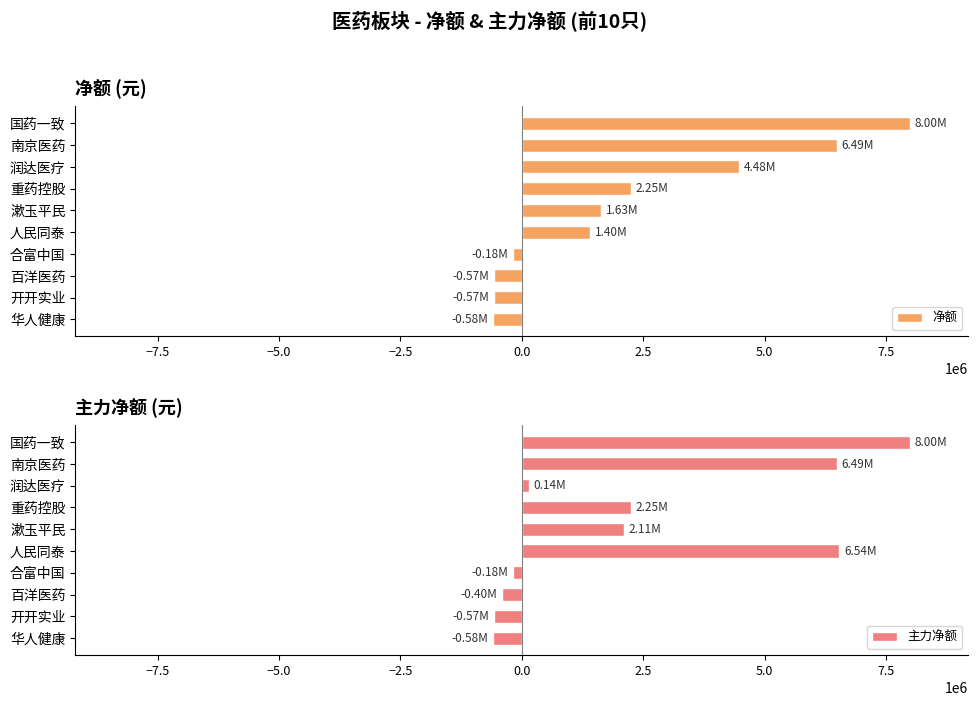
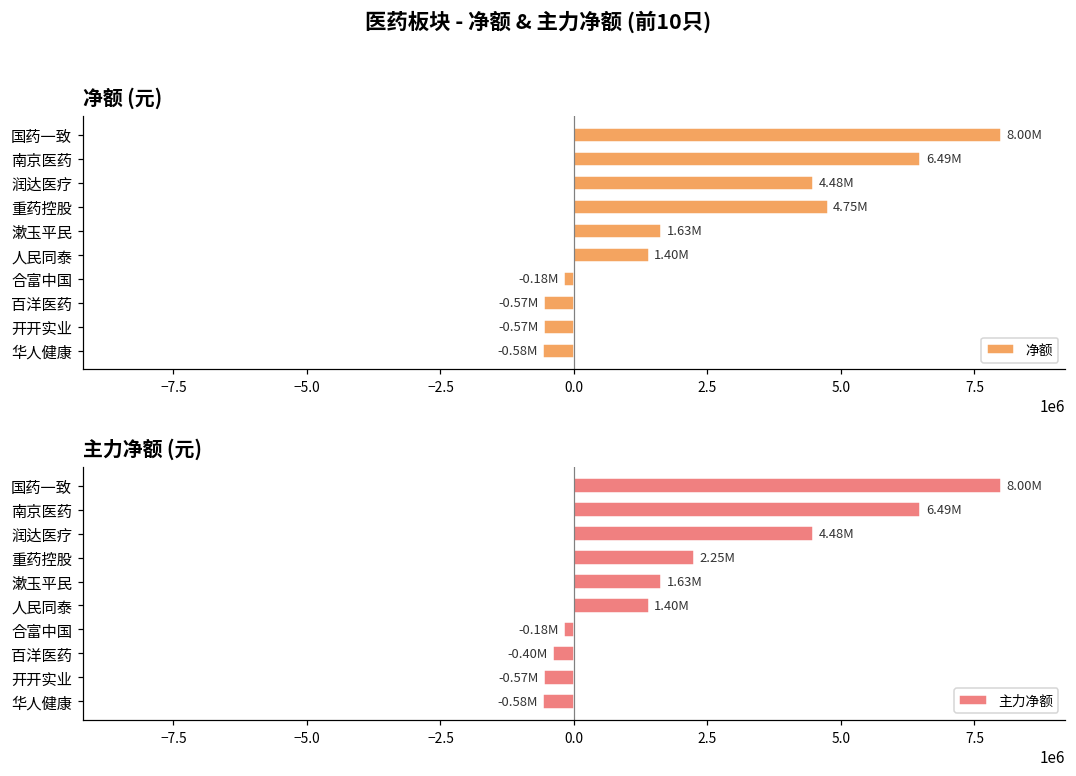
  {
    "净额 (元)": {
      "国药一致": "8.00M",
      "南京医药": "6.49M",
      "润达医疗": "4.48M",
-     "重药控股": "2.25M",
+     "重药控股": "4.75M",
      "漱玉平民": "1.63M",
      "人民同泰": "1.40M",
      "合富中国": "-0.18M",
      "百洋医药": "-0.57M",
      "开开实业": "-0.57M",
      "华人健康": "-0.58M"
    },
    "主力净额 (元)": {
      "国药一致": "8.00M",
      "南京医药": "6.49M",
-     "润达医疗": "0.14M",
+     "润达医疗": "4.48M",
      "重药控股": "2.25M",
-     "漱玉平民": "2.11M",
-     "人民同泰": "6.54M",
+     "漱玉平民": "1.63M",
+     "人民同泰": "1.40M",
      "合富中国": "-0.18M",
      "百洋医药": "-0.40M",
      "开开实业": "-0.57M",
      "华人健康": "-0.58M"
    }
  }
